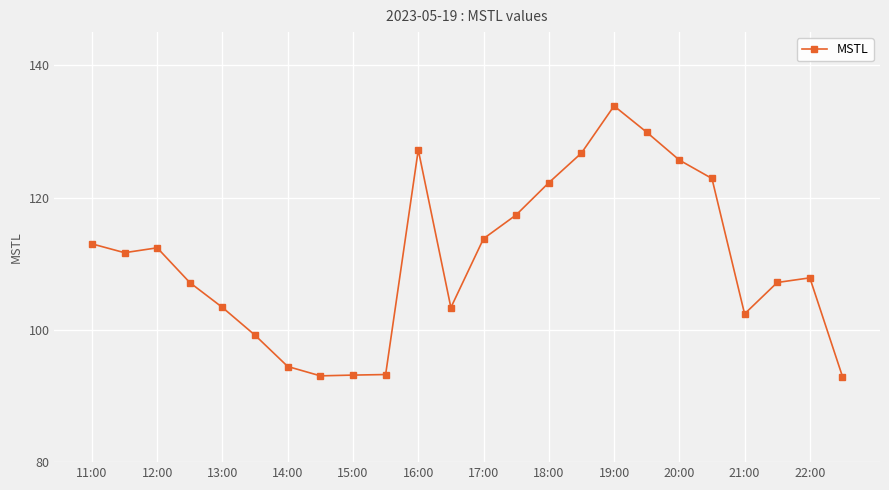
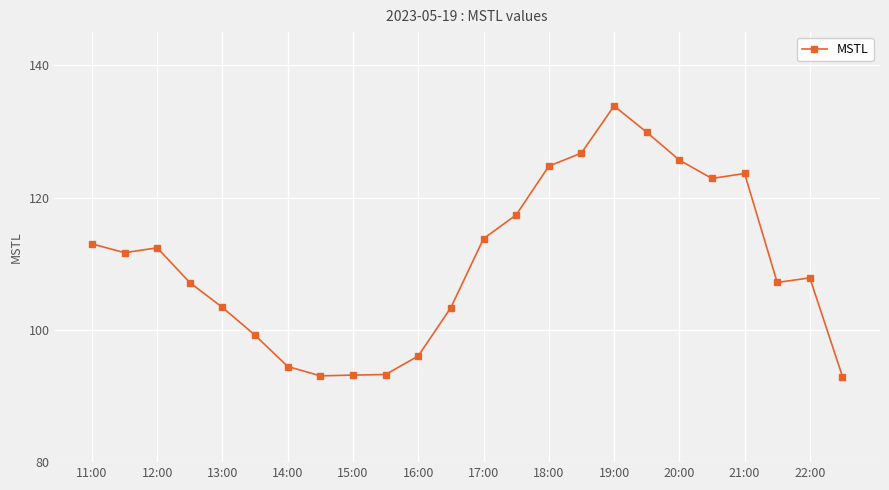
  {
    "11:00": 113,
    "12:00": 112,
    "13:00": 103,
    "14:00": 94,
    "15:00": 93,
-   "16:00": 127,
+   "16:00": 96,
    "17:00": 114,
-   "18:00": 122,
+   "18:00": 125,
    "19:00": 134,
    "20:00": 126,
-   "21:00": 102,
+   "21:00": 124,
    "22:00": 108
  }
